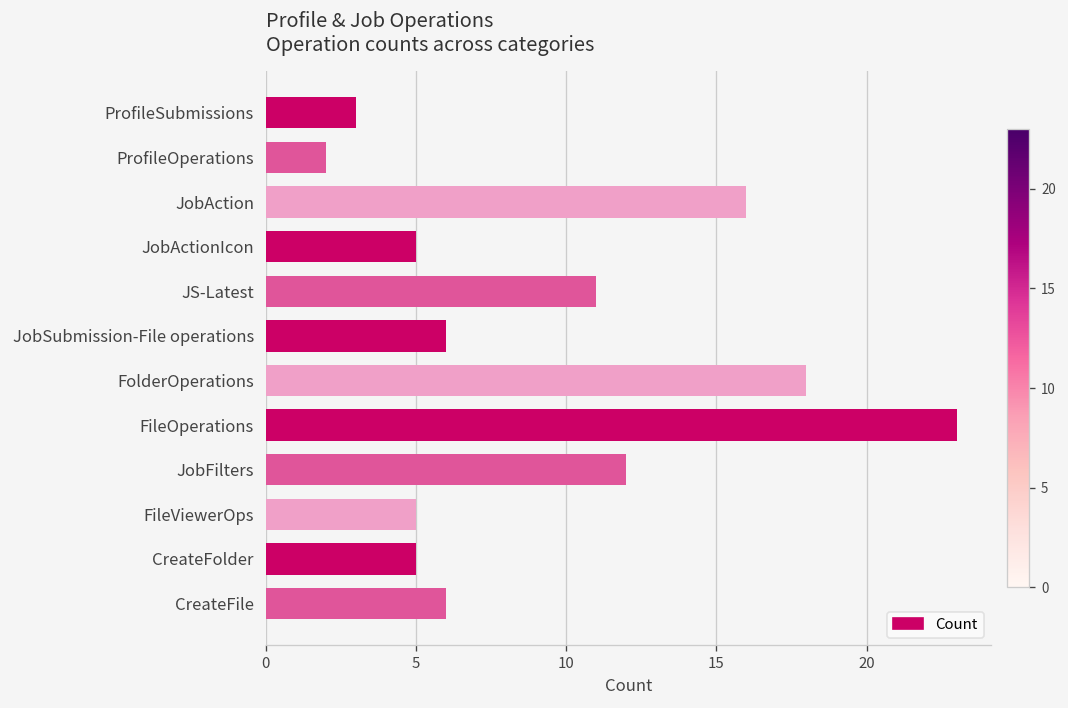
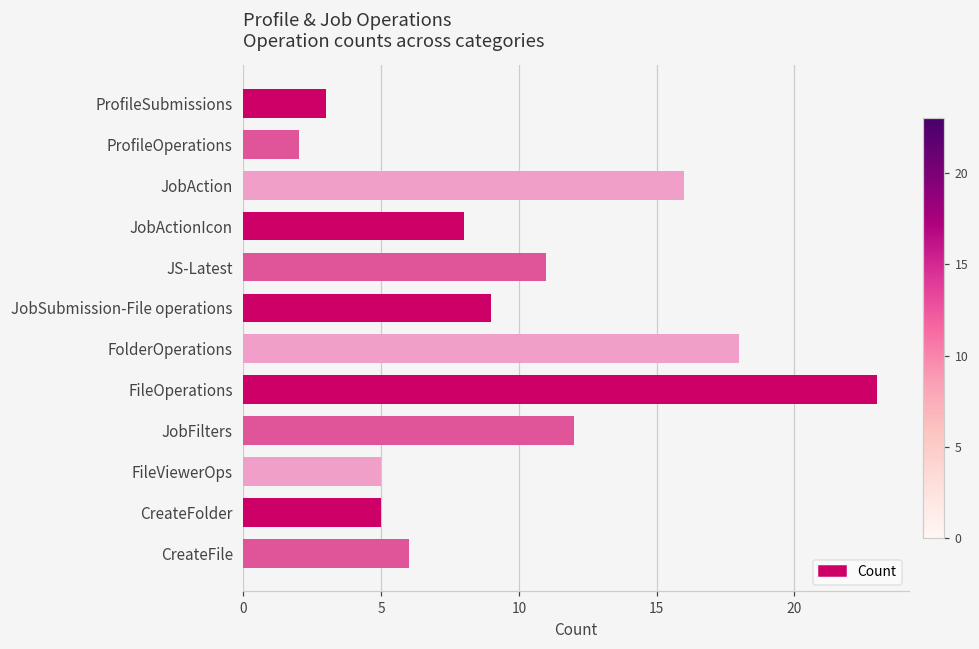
  {
    "ProfileSubmissions": 3,
    "ProfileOperations": 2,
    "JobAction": 16,
-   "JobActionIcon": 5,
+   "JobActionIcon": 8,
    "JS-Latest": 11,
-   "JobSubmission-File operations": 6,
+   "JobSubmission-File operations": 9,
    "FolderOperations": 18,
    "FileOperations": 23,
    "JobFilters": 12,
    "FileViewerOps": 5,
    "CreateFolder": 5,
    "CreateFile": 6
  }
